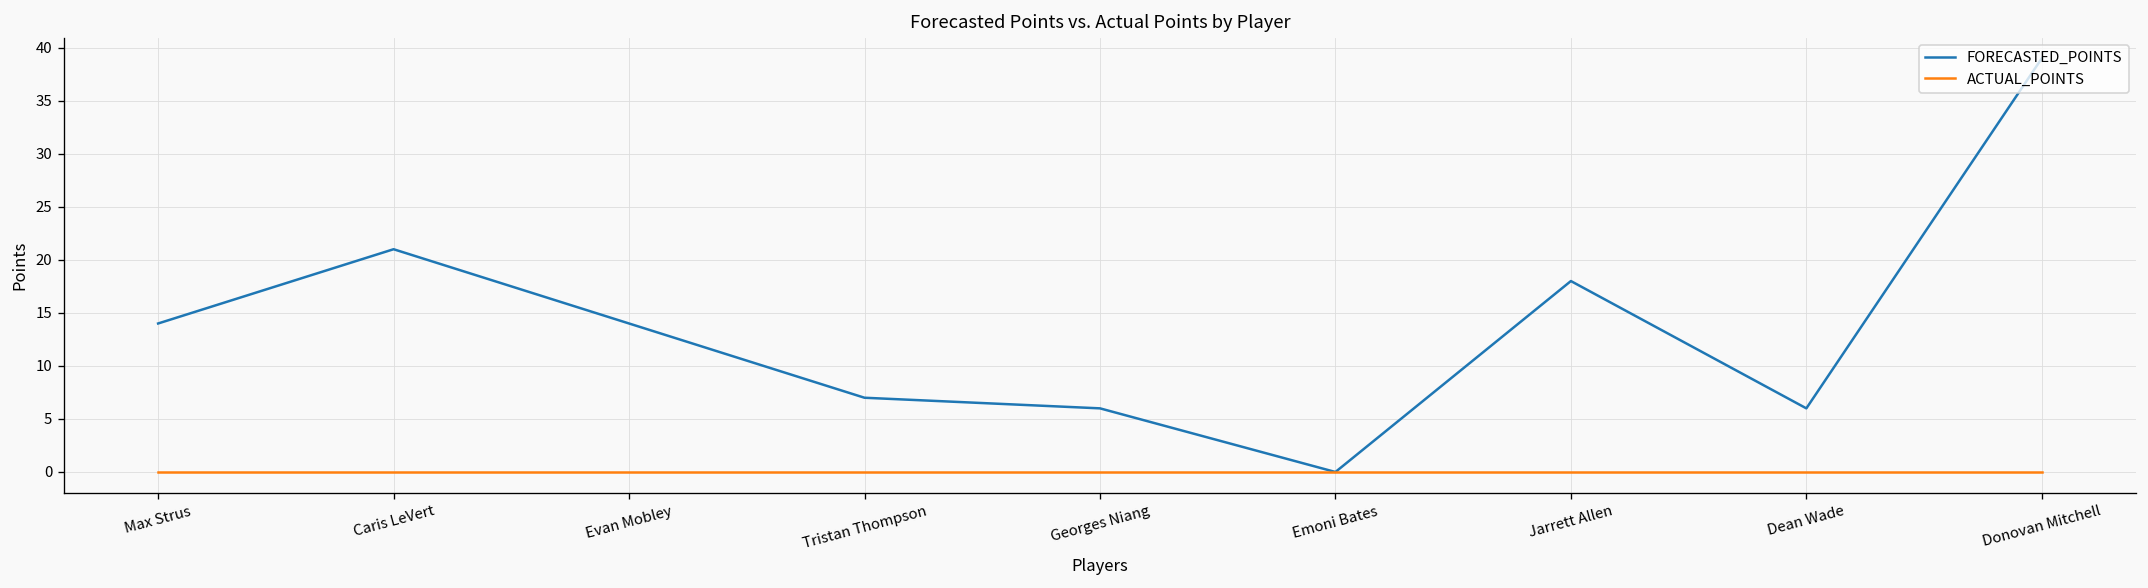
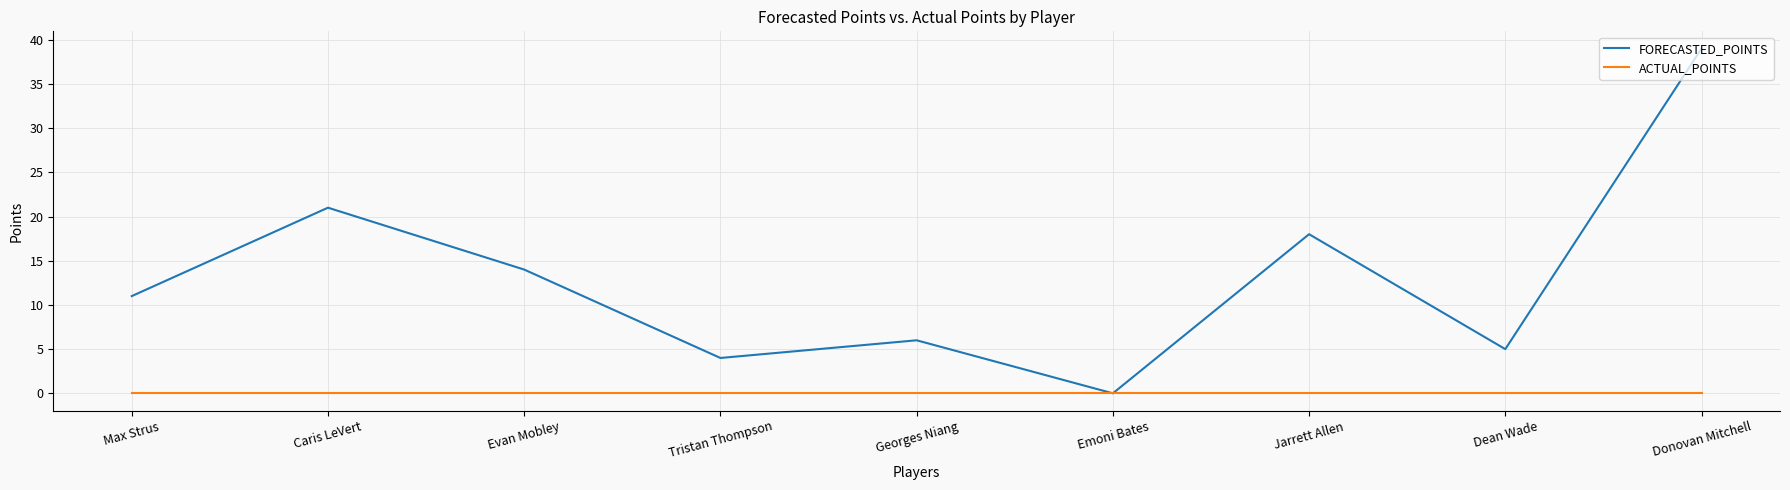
  {
    "FORECASTED_POINTS": {
-     "Max Strus": 14,
+     "Max Strus": 11,
      "Caris LeVert": 21,
      "Evan Mobley": 14,
-     "Tristan Thompson": 7,
+     "Tristan Thompson": 4,
      "Georges Niang": 6,
      "Jarrett Allen": 18,
-     "Dean Wade": 6
+     "Dean Wade": 5
    },
    "ACTUAL_POINTS": {
      "Max Strus": 0,
      "Caris LeVert": 0,
      "Evan Mobley": 0,
      "Tristan Thompson": 0,
      "Georges Niang": 0,
      "Jarrett Allen": 0,
      "Dean Wade": 0,
      "Donovan Mitchell": 0
    }
  }
